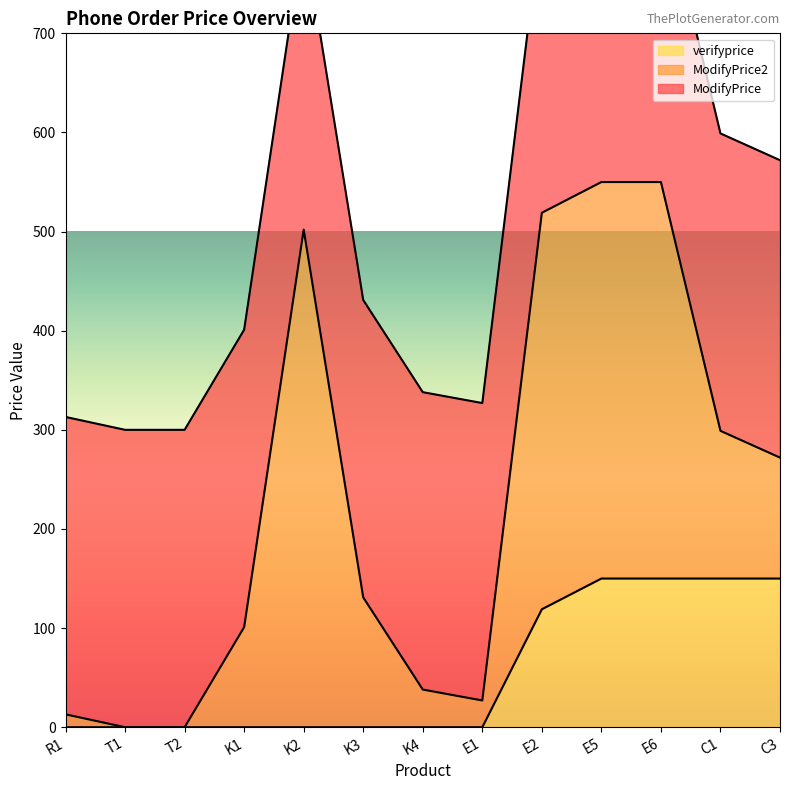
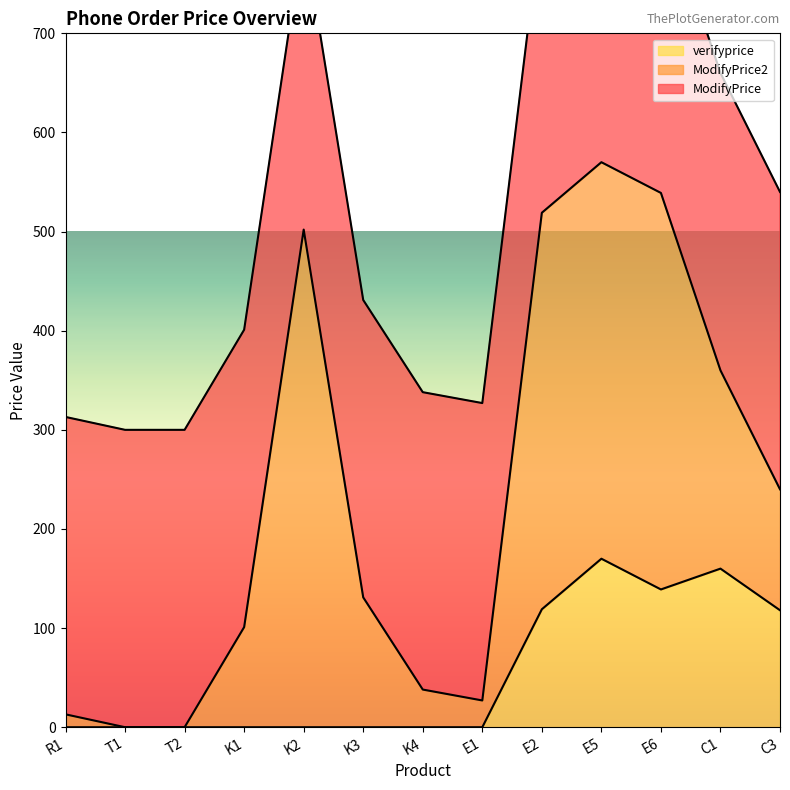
  {
    "verifyprice": {
      "R1": 0,
      "K1": 0,
      "K2": 0,
      "K3": 0,
      "K4": 0,
      "E1": 0,
      "E2": 120,
-     "E5": 150,
-     "E6": 150,
-     "C1": 150,
-     "C3": 150
+     "E5": 170,
+     "E6": 140,
+     "C1": 160,
+     "C3": 120
    },
    "ModifyPrice2": {
      "R1": 10,
      "K1": 100,
      "K2": 500,
      "K3": 130,
      "K4": 40,
      "E1": 30,
      "E2": 400,
      "E5": 400,
      "E6": 400,
-     "C1": 150,
+     "C1": 200,
      "C3": 120
    },
    "ModifyPrice": {
      "R1": 300,
      "T1": 300,
      "T2": 300,
      "K1": 300,
      "K3": 300,
      "K4": 300,
      "E1": 300,
      "C3": 300
    }
  }
